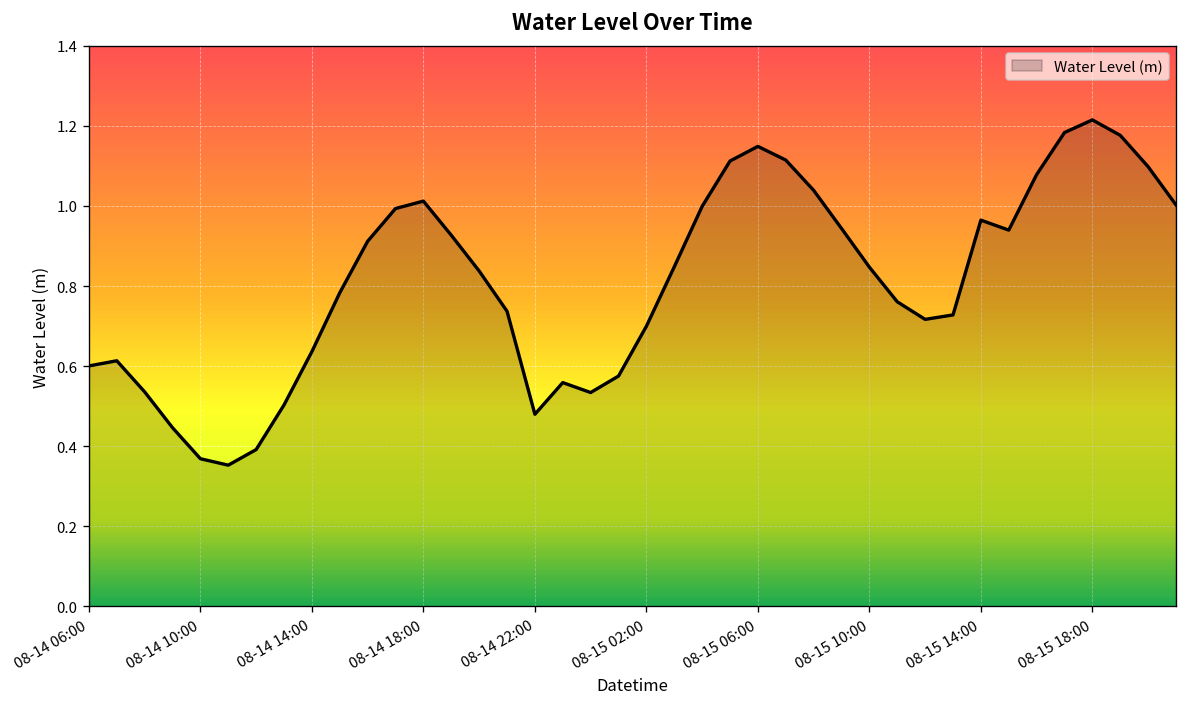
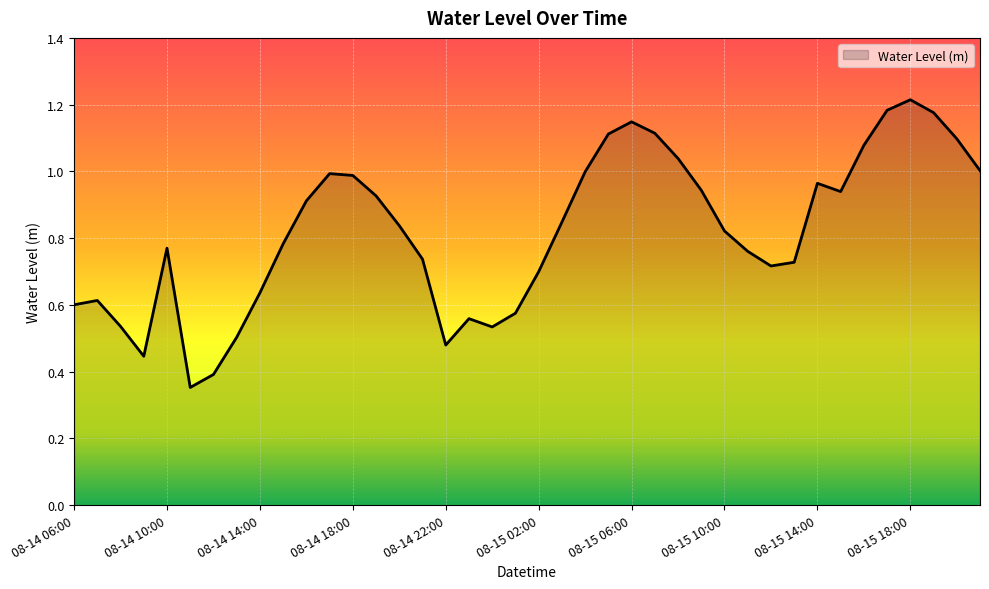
  {
    "08-14 06:00": 0.60,
-   "08-14 10:00": 0.37,
+   "08-14 10:00": 0.77,
    "08-14 14:00": 0.64,
-   "08-14 18:00": 1.01,
+   "08-14 18:00": 0.99,
    "08-14 22:00": 0.48,
    "08-15 02:00": 0.70,
    "08-15 06:00": 1.15,
-   "08-15 10:00": 0.85,
+   "08-15 10:00": 0.82,
    "08-15 14:00": 0.96,
    "08-15 18:00": 1.21
  }
